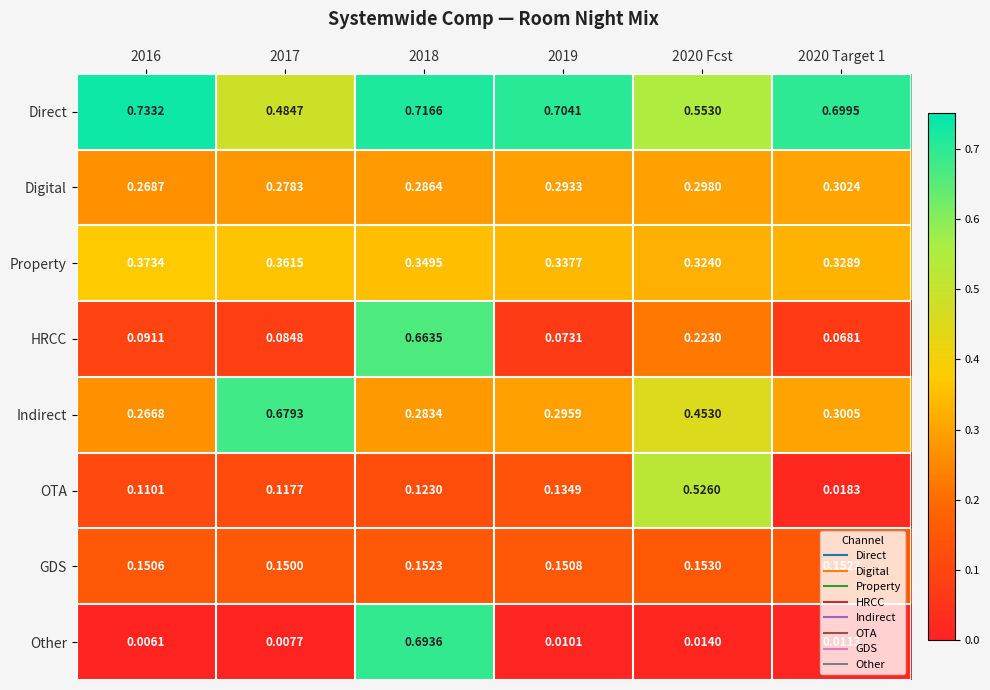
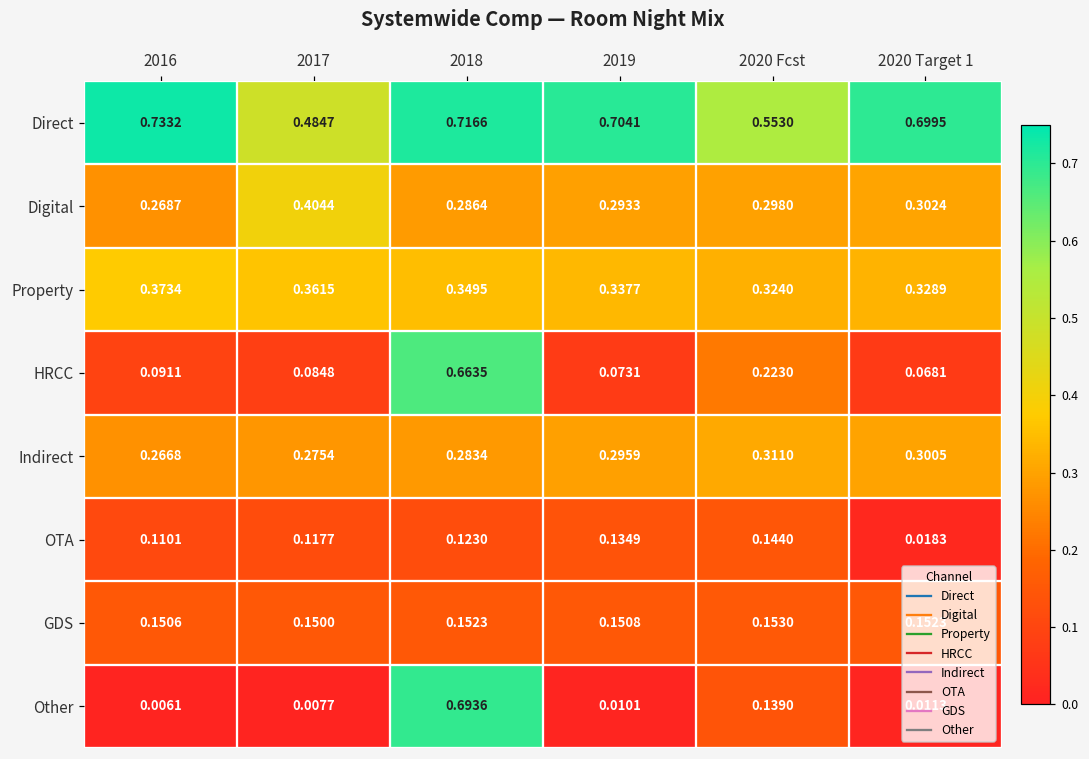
  {
    "Direct": {
      "2016": 0.7332,
      "2017": 0.4847,
      "2018": 0.7166,
      "2019": 0.7041,
      "2020 Fcst": 0.5530,
      "2020 Target 1": 0.6995
    },
    "Digital": {
      "2016": 0.2687,
-     "2017": 0.2783,
+     "2017": 0.4044,
      "2018": 0.2864,
      "2019": 0.2933,
      "2020 Fcst": 0.2980,
      "2020 Target 1": 0.3024
    },
    "Property": {
      "2016": 0.3734,
      "2017": 0.3615,
      "2018": 0.3495,
      "2019": 0.3377,
      "2020 Fcst": 0.3240,
      "2020 Target 1": 0.3289
    },
    "HRCC": {
      "2016": 0.0911,
      "2017": 0.0848,
      "2018": 0.6635,
      "2019": 0.0731,
      "2020 Fcst": 0.2230,
      "2020 Target 1": 0.0681
    },
    "Indirect": {
      "2016": 0.2668,
-     "2017": 0.6793,
+     "2017": 0.2754,
      "2018": 0.2834,
      "2019": 0.2959,
-     "2020 Fcst": 0.4530,
+     "2020 Fcst": 0.3110,
      "2020 Target 1": 0.3005
    },
    "OTA": {
      "2016": 0.1101,
      "2017": 0.1177,
      "2018": 0.1230,
      "2019": 0.1349,
-     "2020 Fcst": 0.5260,
+     "2020 Fcst": 0.1440,
      "2020 Target 1": 0.0183
    },
    "GDS": {
      "2016": 0.1506,
      "2017": 0.1500,
      "2018": 0.1523,
      "2019": 0.1508,
      "2020 Fcst": 0.1530
    },
    "Other": {
      "2016": 0.0061,
      "2017": 0.0077,
      "2018": 0.6936,
      "2019": 0.0101,
-     "2020 Fcst": 0.0140
+     "2020 Fcst": 0.1390
    }
  }
